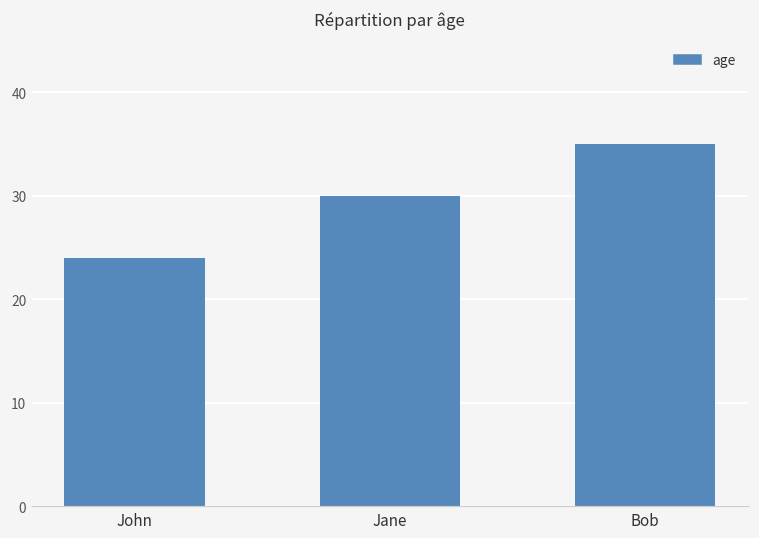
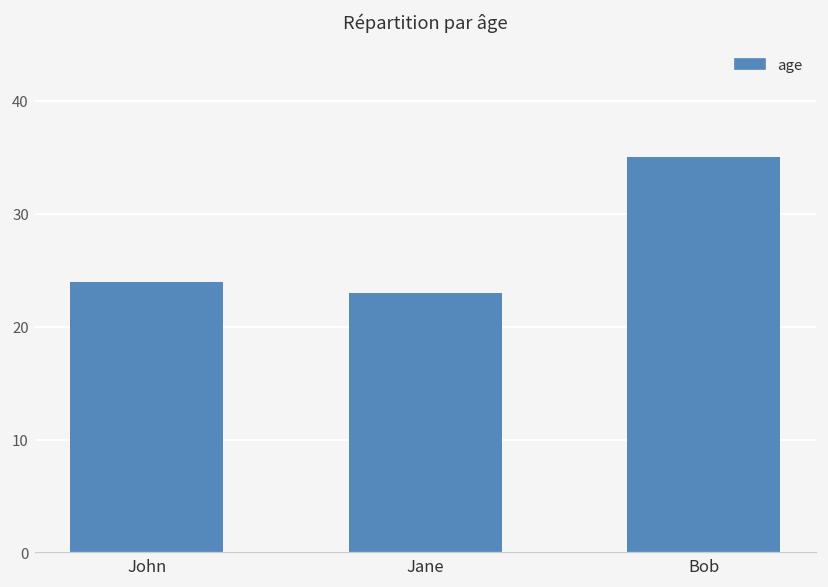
  {
    "John": 24,
-   "Jane": 30,
+   "Jane": 23,
    "Bob": 35
  }
